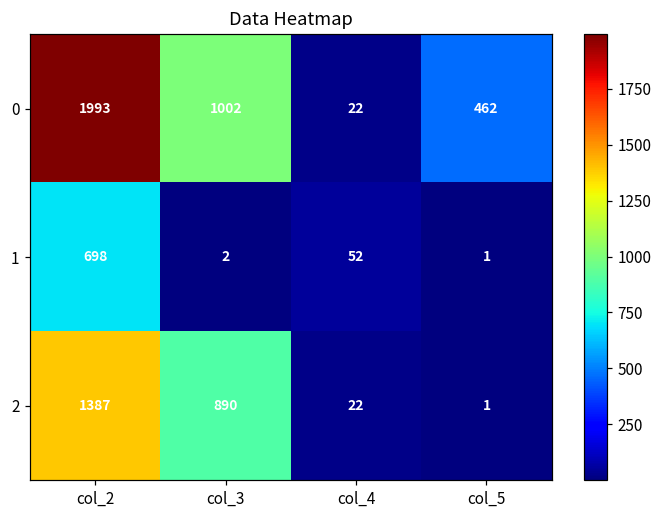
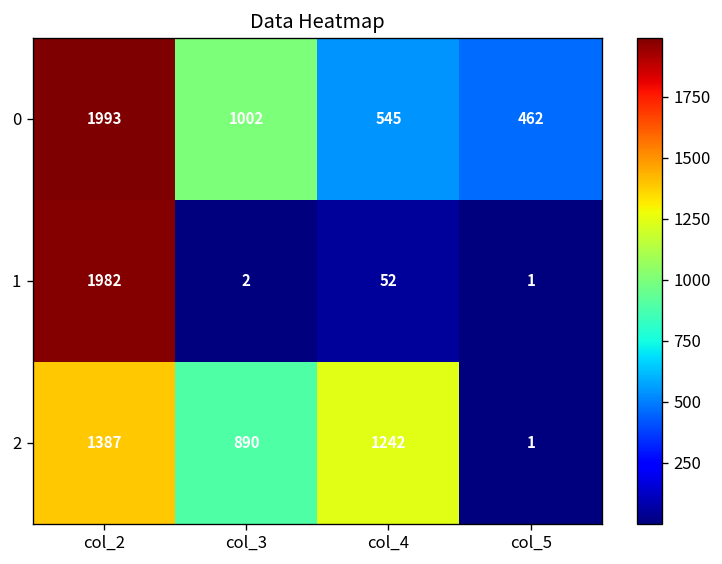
  {
    "0": {
      "col_2": 1993,
      "col_3": 1002,
-     "col_4": 22,
+     "col_4": 545,
      "col_5": 462
    },
    "1": {
-     "col_2": 698,
+     "col_2": 1982,
      "col_3": 2,
      "col_4": 52,
      "col_5": 1
    },
    "2": {
      "col_2": 1387,
      "col_3": 890,
-     "col_4": 22,
+     "col_4": 1242,
      "col_5": 1
    }
  }
